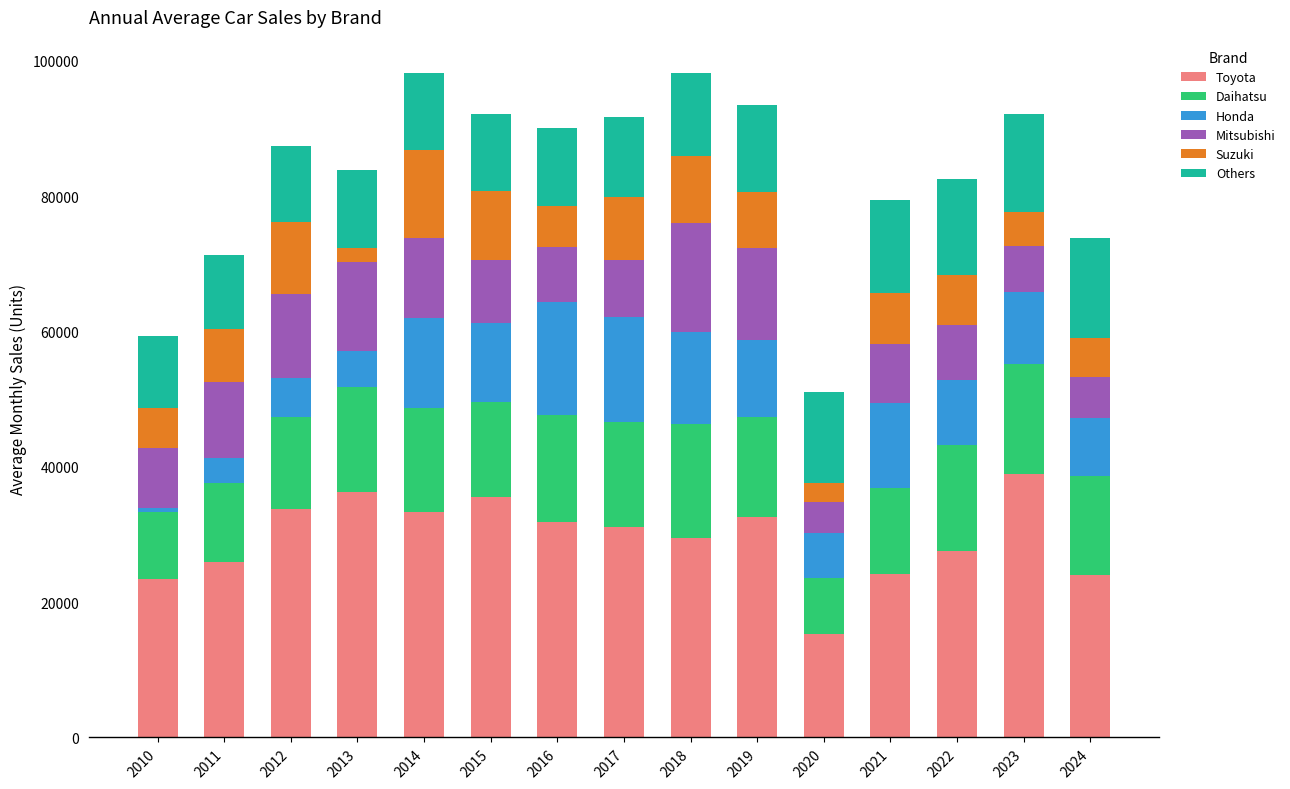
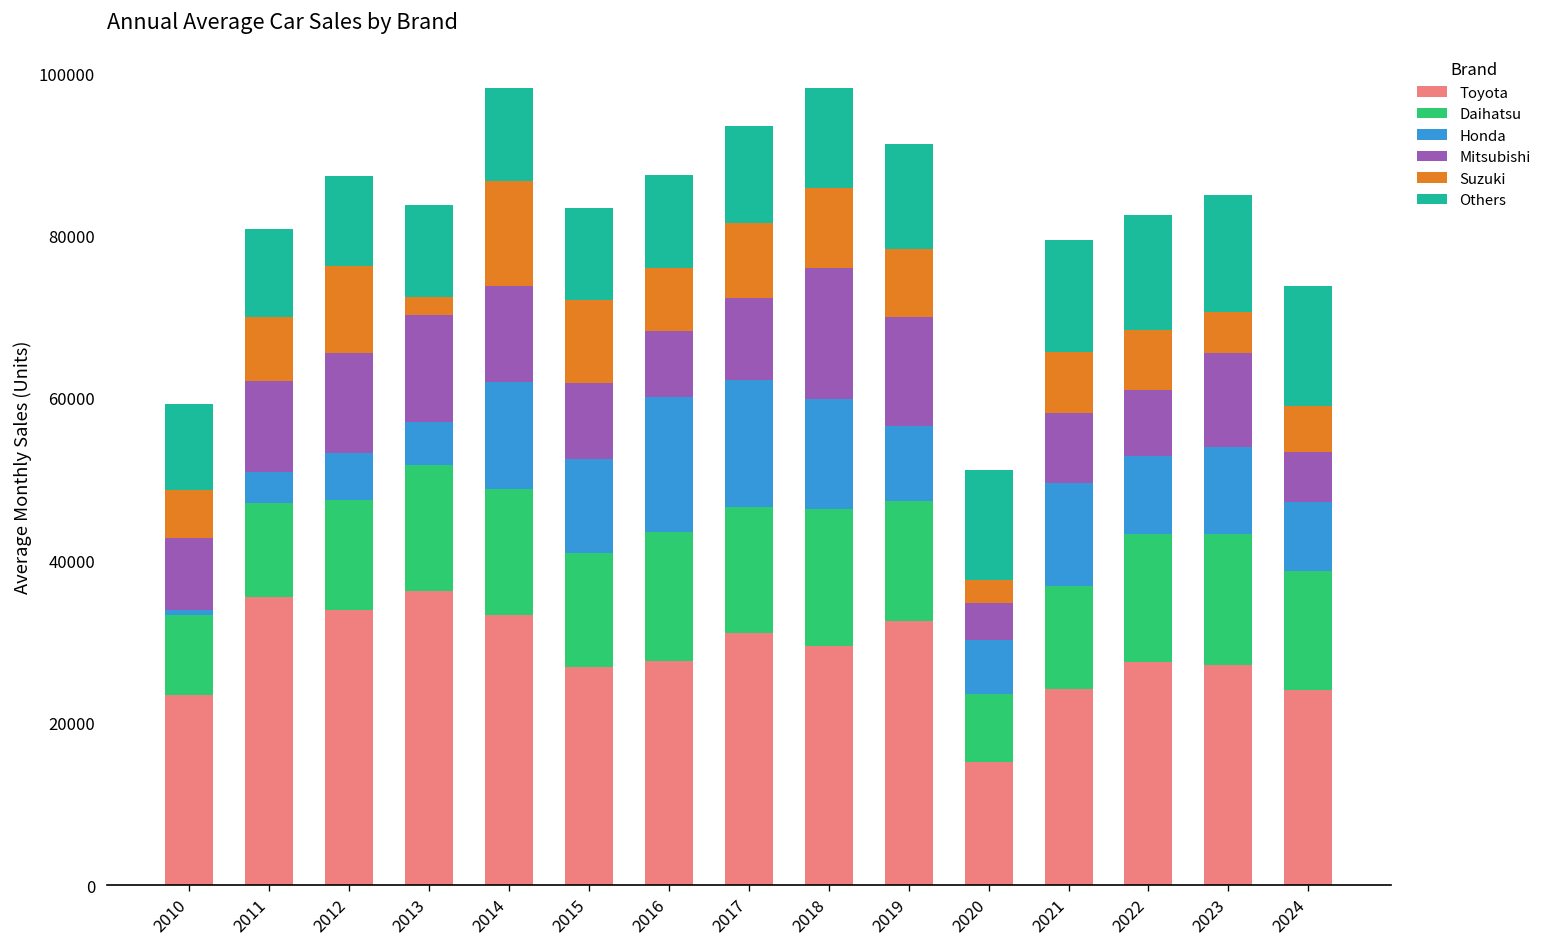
  {
    "Toyota": {
      "2010": 23000,
-     "2011": 26000,
+     "2011": 35000,
      "2012": 34000,
      "2013": 36000,
      "2014": 33000,
-     "2015": 36000,
-     "2016": 32000,
+     "2015": 27000,
+     "2016": 28000,
      "2017": 31000,
      "2018": 29000,
      "2019": 33000,
      "2020": 15000,
      "2021": 24000,
      "2022": 27000,
-     "2023": 39000,
+     "2023": 27000,
      "2024": 24000
    },
    "Honda": {
      "2010": 1000,
      "2011": 4000,
      "2012": 6000,
      "2013": 5000,
      "2014": 13000,
      "2015": 12000,
      "2016": 17000,
      "2017": 16000,
      "2018": 14000,
-     "2019": 11000,
+     "2019": 9000,
      "2020": 7000,
      "2021": 13000,
      "2022": 10000,
      "2023": 11000,
      "2024": 8000
    },
    "Mitsubishi": {
      "2010": 9000,
      "2011": 11000,
      "2012": 12000,
      "2013": 13000,
      "2014": 12000,
      "2015": 9000,
      "2016": 8000,
-     "2017": 8000,
+     "2017": 10000,
      "2018": 16000,
      "2019": 13000,
      "2020": 5000,
      "2021": 9000,
      "2022": 8000,
-     "2023": 7000,
+     "2023": 12000,
      "2024": 6000
    },
    "Suzuki": {
      "2010": 6000,
      "2011": 8000,
      "2012": 11000,
      "2013": 2000,
      "2014": 13000,
      "2015": 10000,
-     "2016": 6000,
+     "2016": 8000,
      "2017": 9000,
      "2018": 10000,
      "2019": 8000,
      "2020": 3000,
      "2021": 7000,
      "2022": 7000,
      "2023": 5000,
      "2024": 6000
    }
  }
